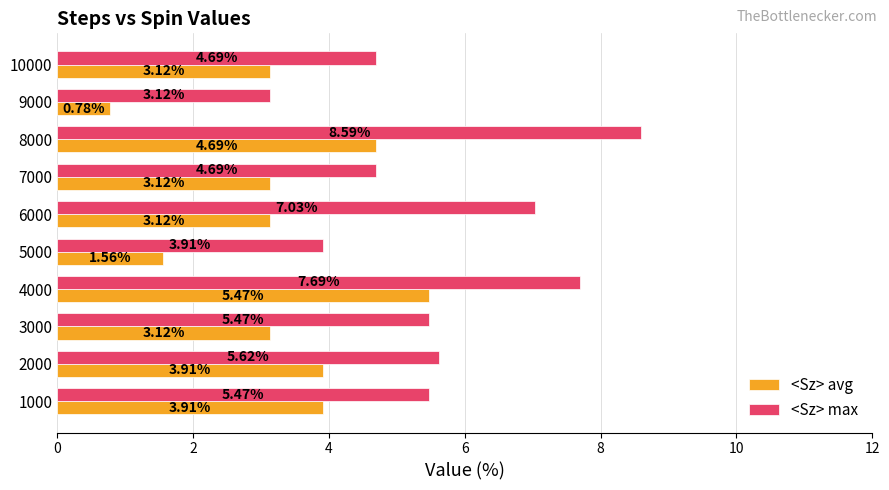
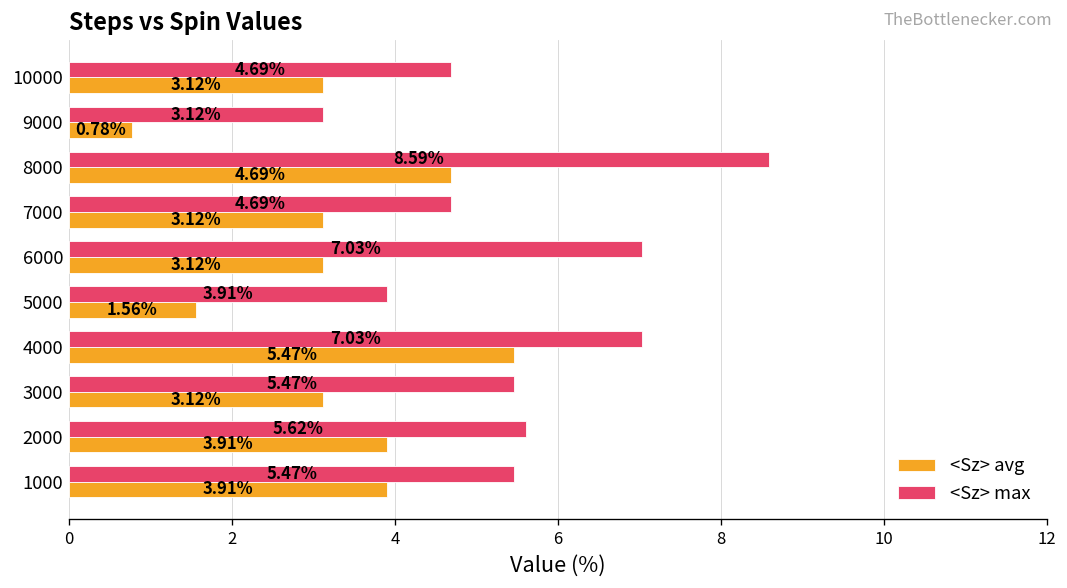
  {
    "<Sz> avg": {
      "10000": "3.12%",
      "9000": "0.78%",
      "8000": "4.69%",
      "7000": "3.12%",
      "6000": "3.12%",
      "5000": "1.56%",
      "4000": "5.47%",
      "3000": "3.12%",
      "2000": "3.91%",
      "1000": "3.91%"
    },
    "<Sz> max": {
      "10000": "4.69%",
      "9000": "3.12%",
      "8000": "8.59%",
      "7000": "4.69%",
      "6000": "7.03%",
      "5000": "3.91%",
-     "4000": "7.69%",
+     "4000": "7.03%",
      "3000": "5.47%",
      "2000": "5.62%",
      "1000": "5.47%"
    }
  }
